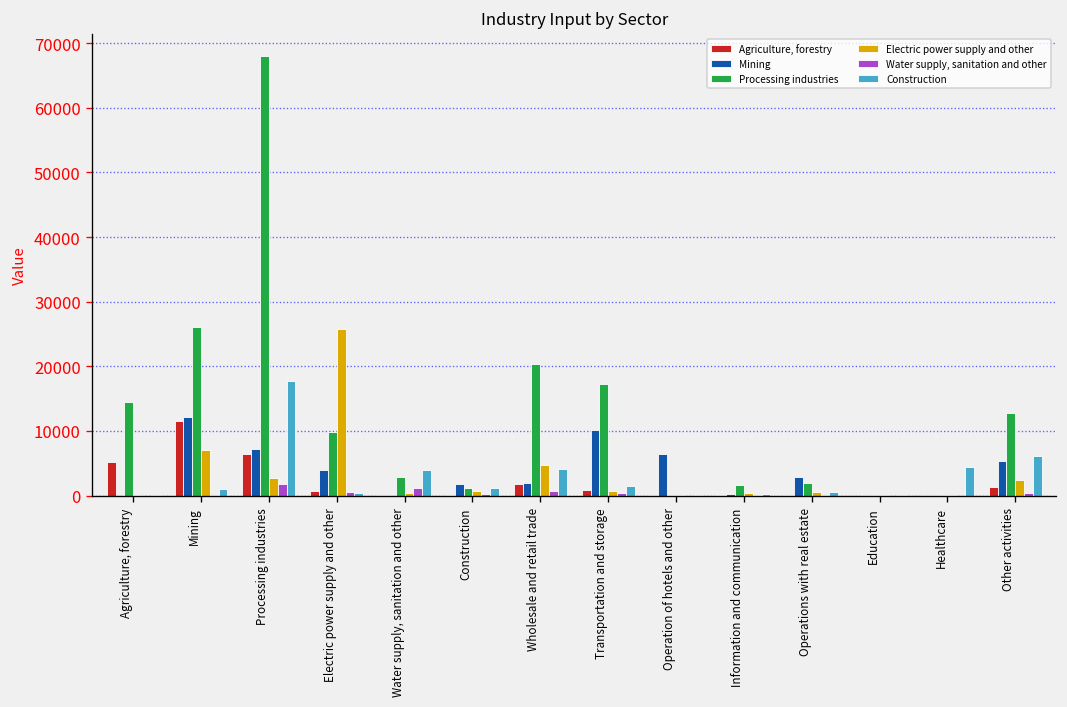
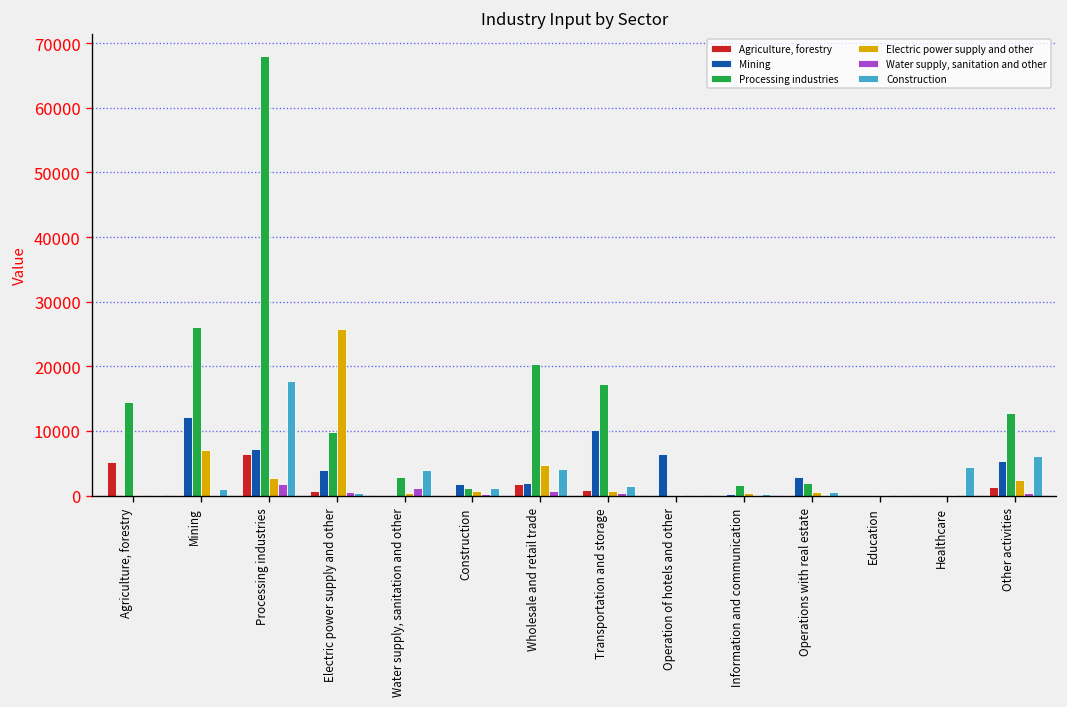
  {
    "Agriculture, forestry": {
      "Agriculture, forestry": 5000,
-     "Mining": 12000,
+     "Mining": 0,
      "Processing industries": 6000,
      "Electric power supply and other": 1000,
      "Wholesale and retail trade": 2000,
      "Transportation and storage": 1000,
      "Other activities": 1000
    },
    "Mining": {
      "Mining": 12000,
      "Processing industries": 7000,
      "Electric power supply and other": 4000,
      "Construction": 2000,
      "Wholesale and retail trade": 2000,
      "Transportation and storage": 10000,
      "Operation of hotels and other": 6000,
      "Operations with real estate": 3000,
      "Other activities": 5000
    },
    "Processing industries": {
      "Agriculture, forestry": 15000,
      "Mining": 26000,
      "Processing industries": 68000,
      "Electric power supply and other": 10000,
      "Water supply, sanitation and other": 3000,
      "Construction": 1000,
      "Wholesale and retail trade": 20000,
      "Transportation and storage": 17000,
      "Information and communication": 2000,
      "Operations with real estate": 2000,
      "Other activities": 13000
    },
    "Electric power supply and other": {
      "Mining": 7000,
      "Processing industries": 3000,
      "Electric power supply and other": 26000,
      "Construction": 1000,
      "Wholesale and retail trade": 5000,
      "Transportation and storage": 1000,
      "Operations with real estate": 1000,
      "Other activities": 2000
    },
    "Water supply, sanitation and other": {
      "Processing industries": 2000,
      "Electric power supply and other": 0,
      "Water supply, sanitation and other": 1000,
      "Wholesale and retail trade": 1000
    },
    "Construction": {
      "Mining": 1000,
      "Processing industries": 18000,
      "Water supply, sanitation and other": 4000,
      "Construction": 1000,
      "Wholesale and retail trade": 4000,
      "Transportation and storage": 1000,
      "Operations with real estate": 0,
      "Healthcare": 4000,
      "Other activities": 6000
    }
  }
